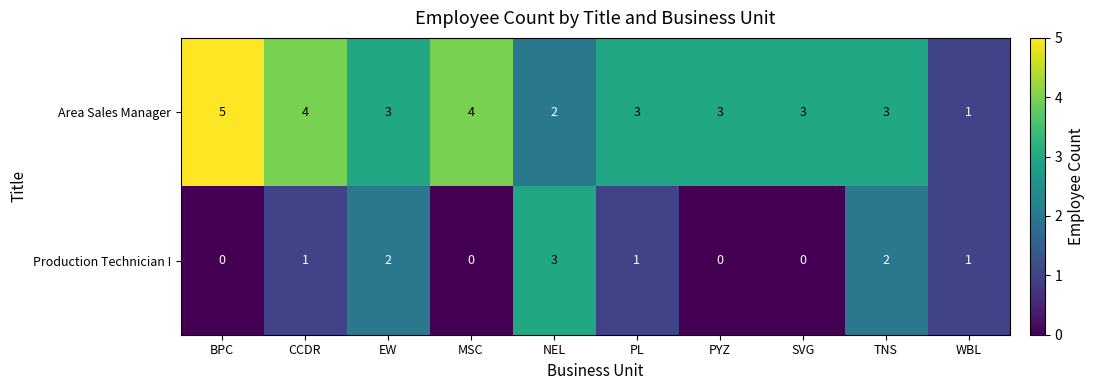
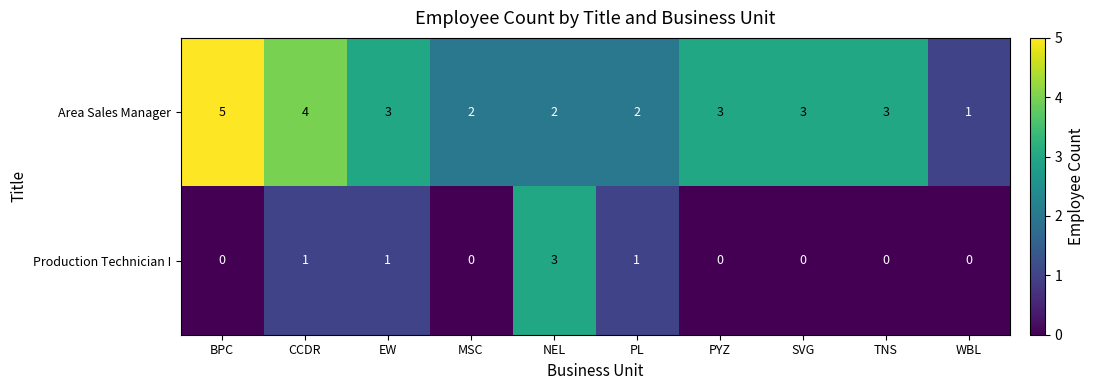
  {
    "Area Sales Manager": {
      "BPC": 5,
      "CCDR": 4,
      "EW": 3,
-     "MSC": 4,
+     "MSC": 2,
      "NEL": 2,
-     "PL": 3,
+     "PL": 2,
      "PYZ": 3,
      "SVG": 3,
      "TNS": 3,
      "WBL": 1
    },
    "Production Technician I": {
      "BPC": 0,
      "CCDR": 1,
-     "EW": 2,
+     "EW": 1,
      "MSC": 0,
      "NEL": 3,
      "PL": 1,
      "PYZ": 0,
      "SVG": 0,
-     "TNS": 2,
-     "WBL": 1
+     "TNS": 0,
+     "WBL": 0
    }
  }
